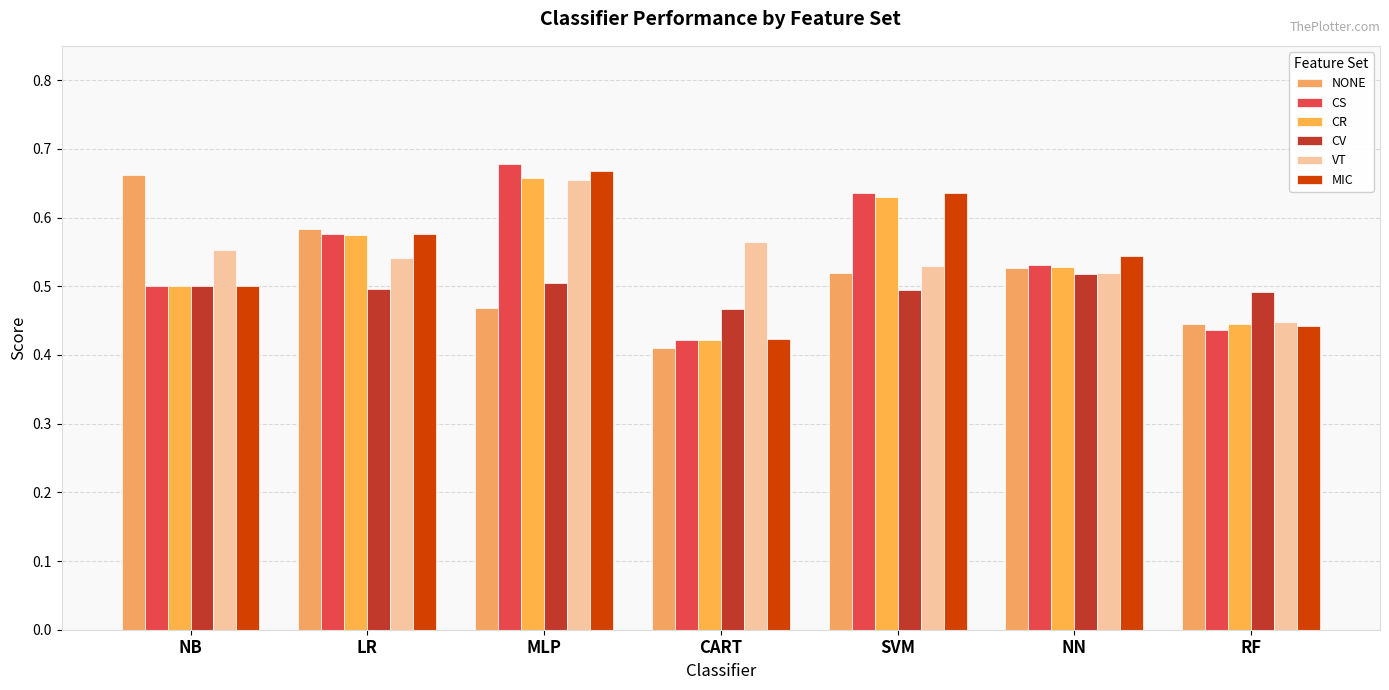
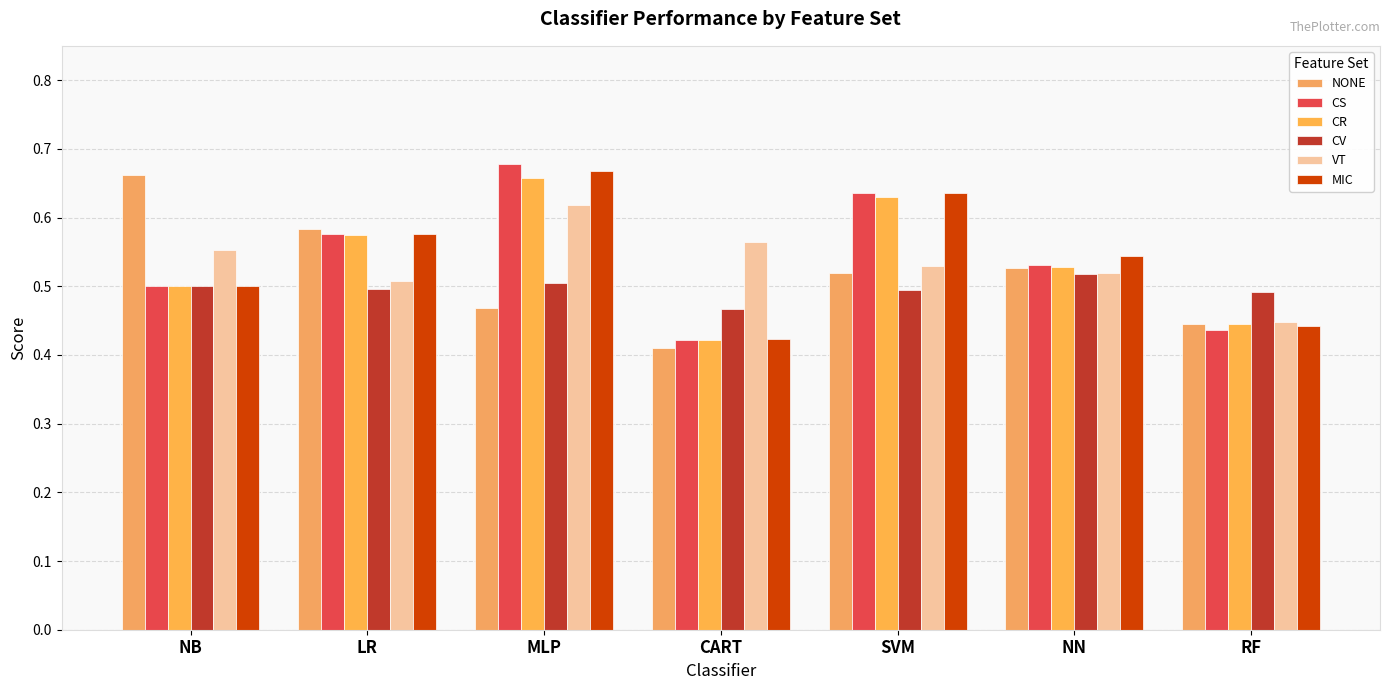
  {
    "VT": {
      "NB": 0.55,
-     "LR": 0.54,
-     "MLP": 0.65,
+     "LR": 0.51,
+     "MLP": 0.62,
      "CART": 0.56,
      "SVM": 0.53,
      "NN": 0.52,
      "RF": 0.45
    }
  }
